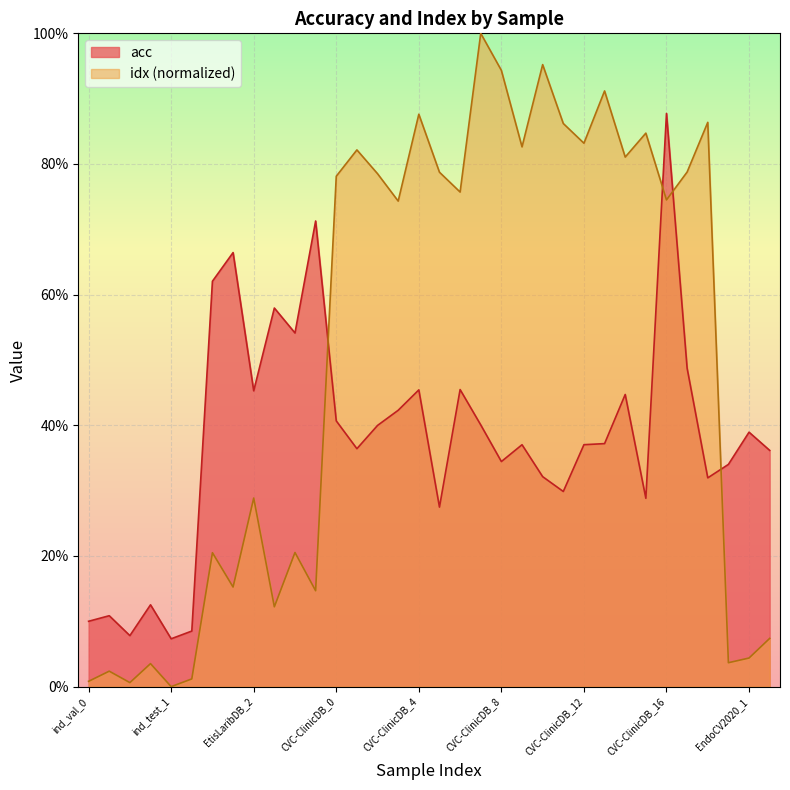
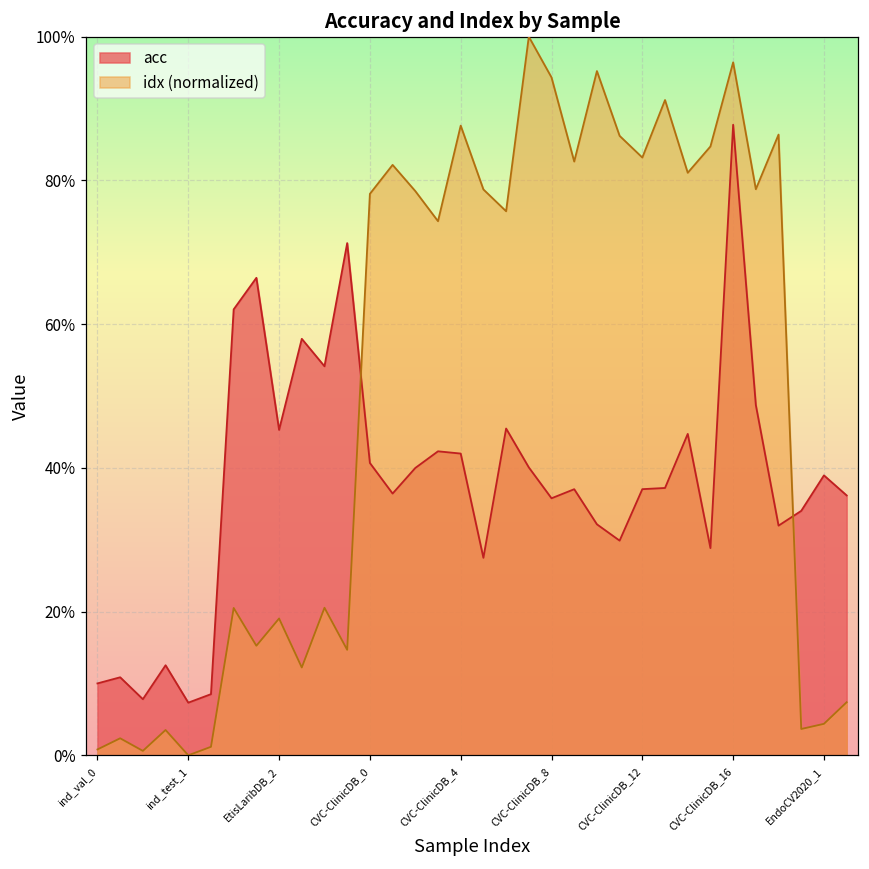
  {
    "acc": {
      "ind_val_0": "10%",
      "ind_test_1": "7%",
      "EtisLaribDB_2": "45%",
      "CVC-ClinicDB_0": "41%",
-     "CVC-ClinicDB_4": "45%",
-     "CVC-ClinicDB_8": "34%",
+     "CVC-ClinicDB_4": "42%",
+     "CVC-ClinicDB_8": "36%",
      "CVC-ClinicDB_12": "37%",
      "CVC-ClinicDB_16": "88%",
      "EndoCV2020_1": "39%"
    },
    "idx (normalized)": {
      "ind_val_0": "1%",
      "ind_test_1": "0%",
-     "EtisLaribDB_2": "29%",
+     "EtisLaribDB_2": "19%",
      "CVC-ClinicDB_0": "78%",
      "CVC-ClinicDB_4": "88%",
      "CVC-ClinicDB_8": "94%",
      "CVC-ClinicDB_12": "83%",
-     "CVC-ClinicDB_16": "75%",
+     "CVC-ClinicDB_16": "96%",
      "EndoCV2020_1": "4%"
    }
  }
